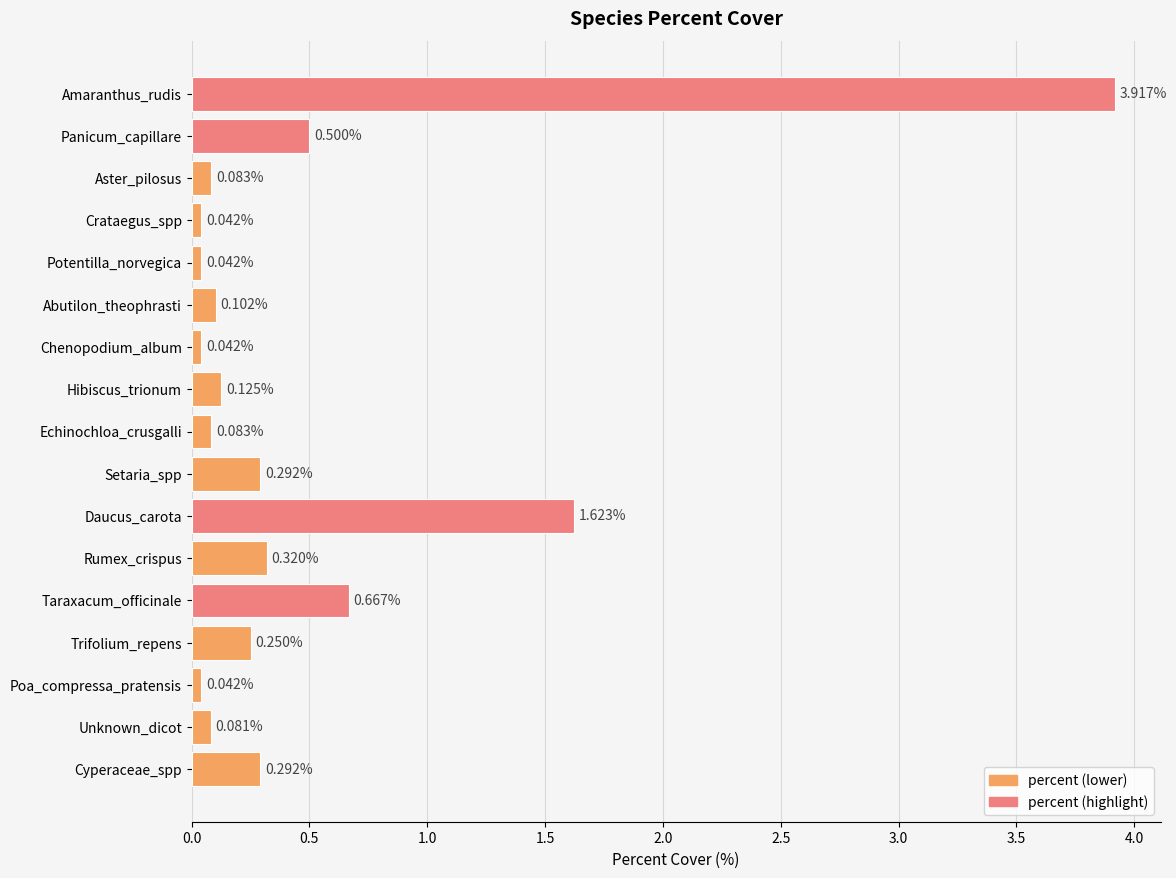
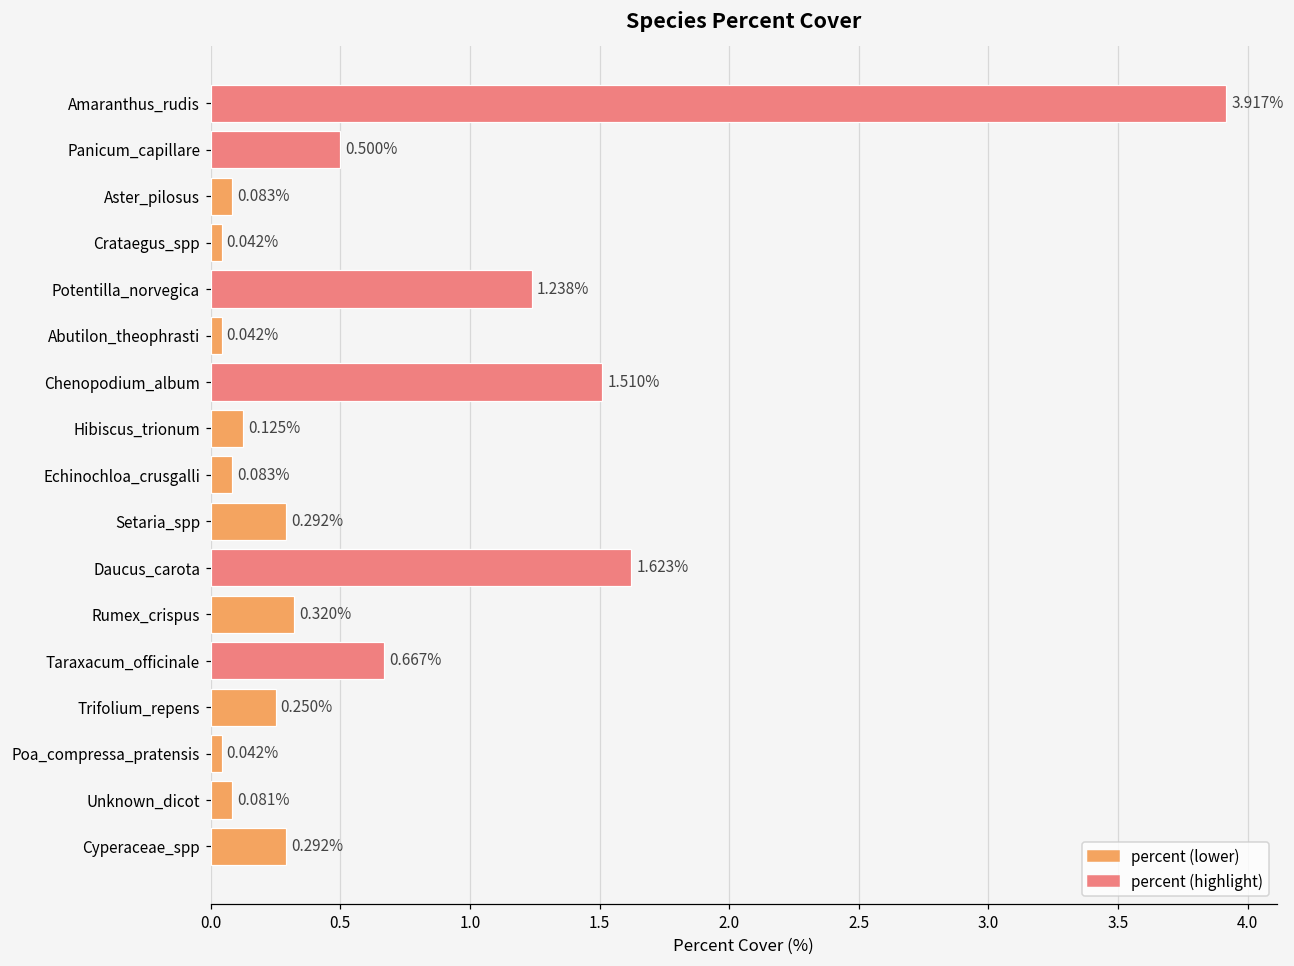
  {
    "Amaranthus_rudis": "3.917%",
    "Panicum_capillare": "0.500%",
    "Aster_pilosus": "0.083%",
    "Crataegus_spp": "0.042%",
-   "Potentilla_norvegica": "0.042%",
-   "Abutilon_theophrasti": "0.102%",
-   "Chenopodium_album": "0.042%",
+   "Potentilla_norvegica": "1.238%",
+   "Abutilon_theophrasti": "0.042%",
+   "Chenopodium_album": "1.510%",
    "Hibiscus_trionum": "0.125%",
    "Echinochloa_crusgalli": "0.083%",
    "Setaria_spp": "0.292%",
    "Daucus_carota": "1.623%",
    "Rumex_crispus": "0.320%",
    "Taraxacum_officinale": "0.667%",
    "Trifolium_repens": "0.250%",
    "Poa_compressa_pratensis": "0.042%",
    "Unknown_dicot": "0.081%",
    "Cyperaceae_spp": "0.292%"
  }
